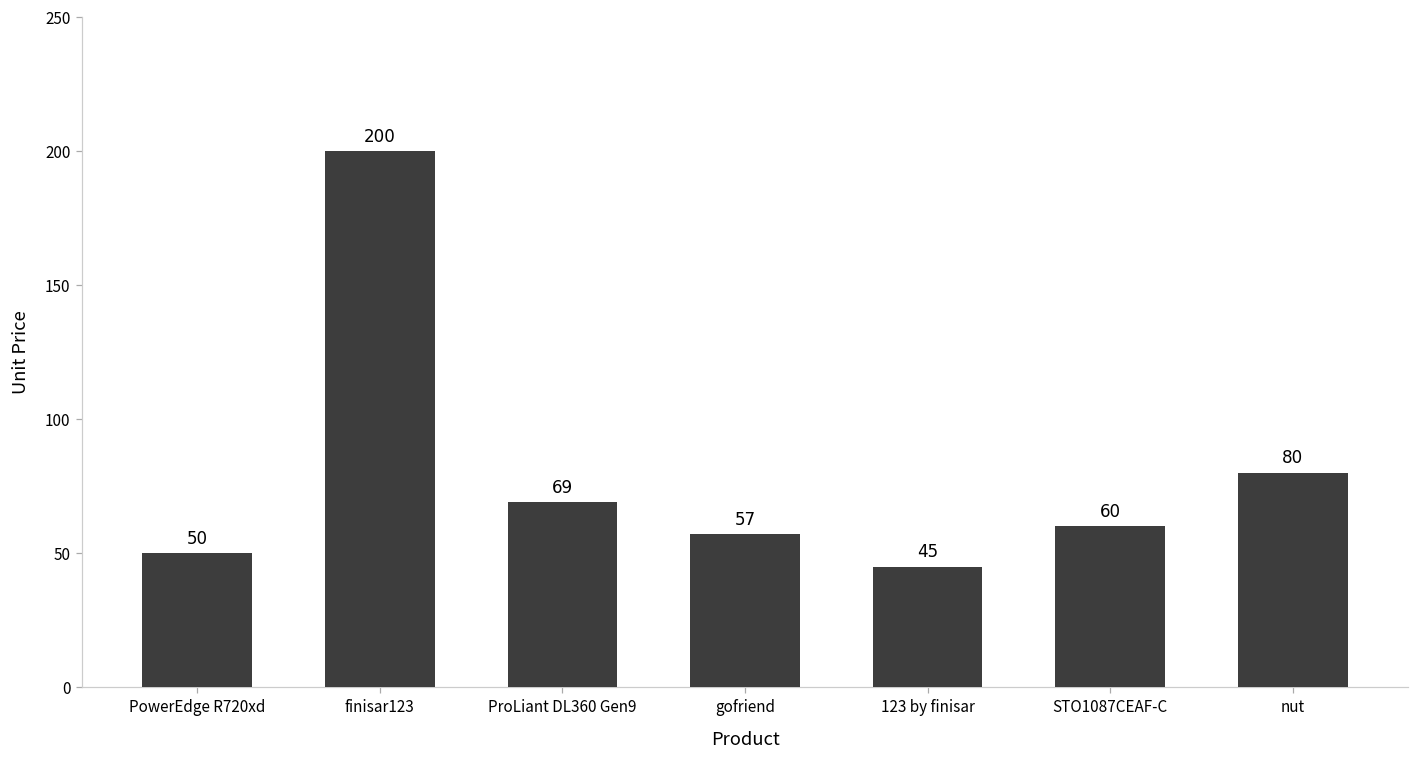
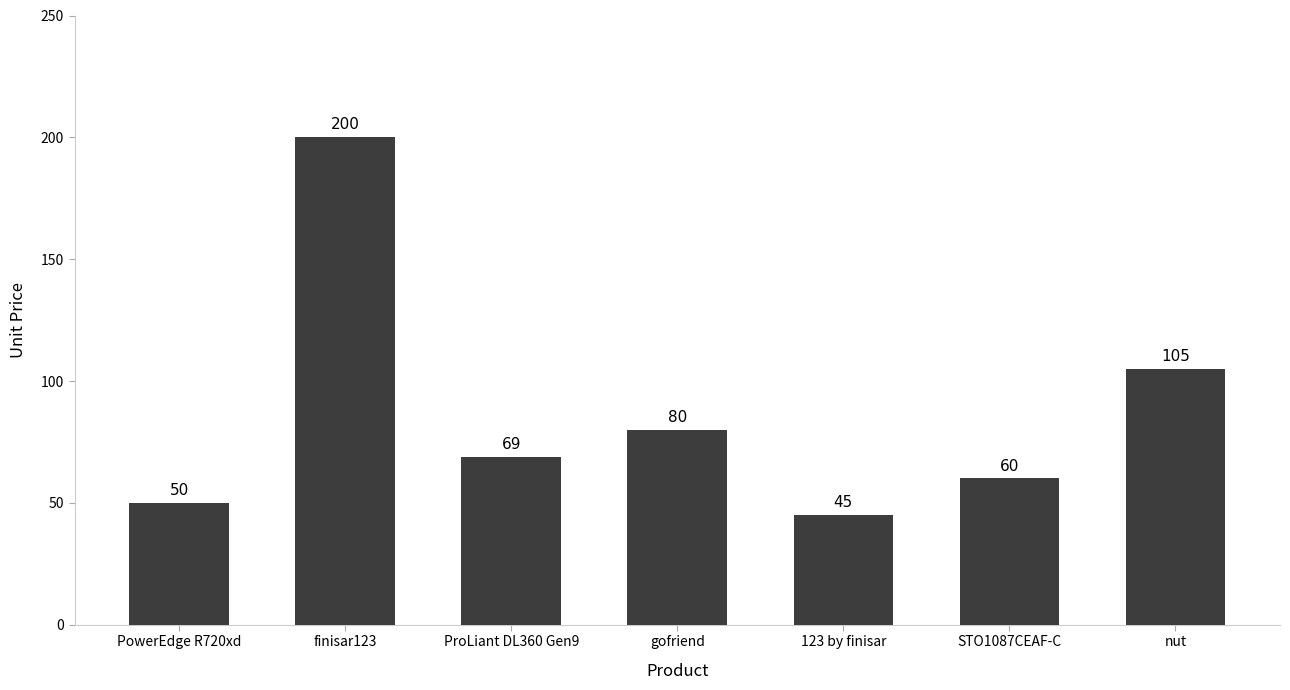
  {
    "PowerEdge R720xd": 50,
    "finisar123": 200,
    "ProLiant DL360 Gen9": 69,
-   "gofriend": 57,
+   "gofriend": 80,
    "123 by finisar": 45,
    "STO1087CEAF-C": 60,
-   "nut": 80
+   "nut": 105
  }
